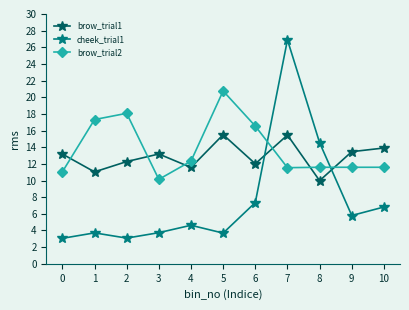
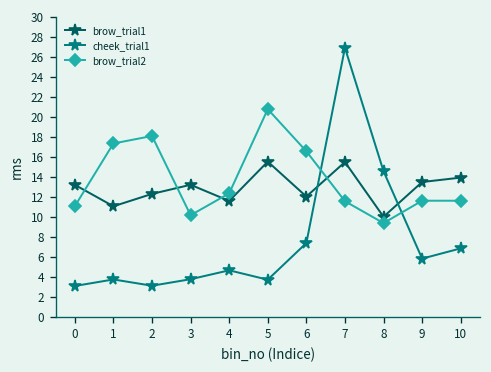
  {
    "brow_trial2": {
      "0": 11,
      "1": 17,
      "2": 18,
      "3": 10,
      "4": 12,
      "5": 21,
      "6": 17,
      "7": 12,
-     "8": 12,
+     "8": 9,
      "9": 12,
      "10": 12
    }
  }
